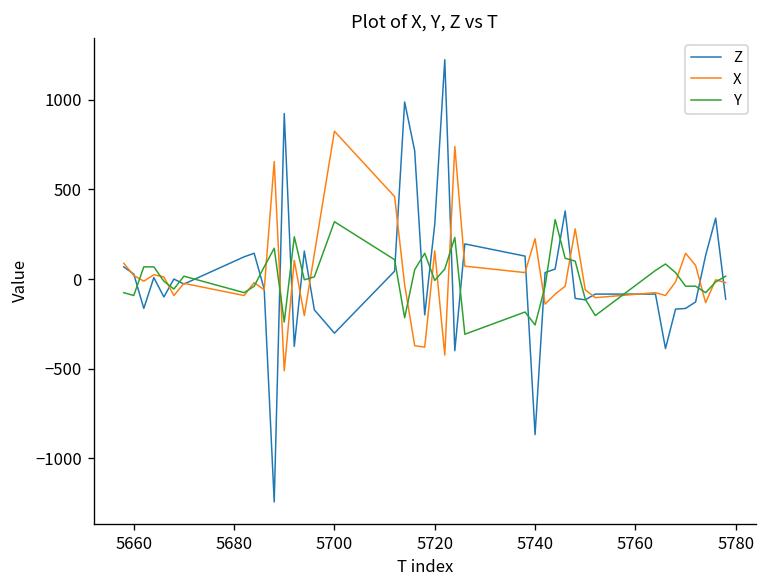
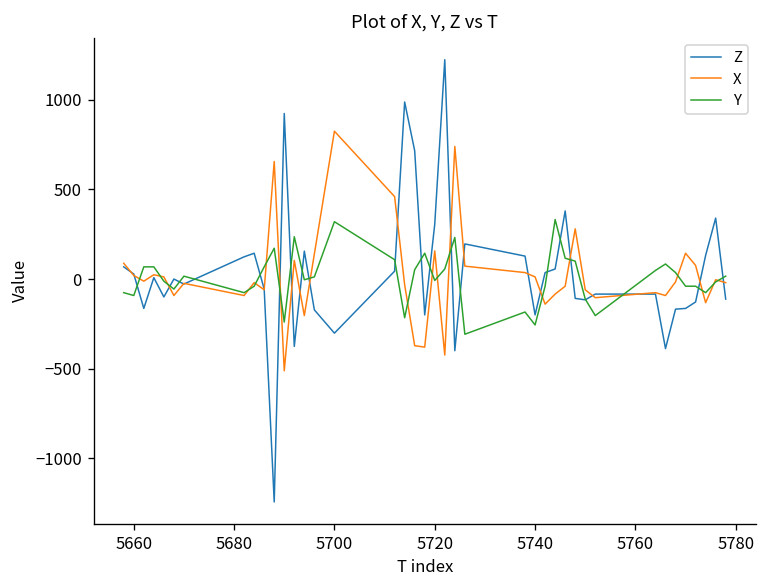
  {
    "Z": {
      "5700": -300,
      "5720": 310,
-     "5740": -870
+     "5740": -200
    },
    "X": {
      "5700": 830,
      "5720": 160,
-     "5740": 230
+     "5740": 10
    },
    "Y": {
      "5660": -90,
      "5700": 320,
      "5720": -10,
      "5740": -260
    }
  }
